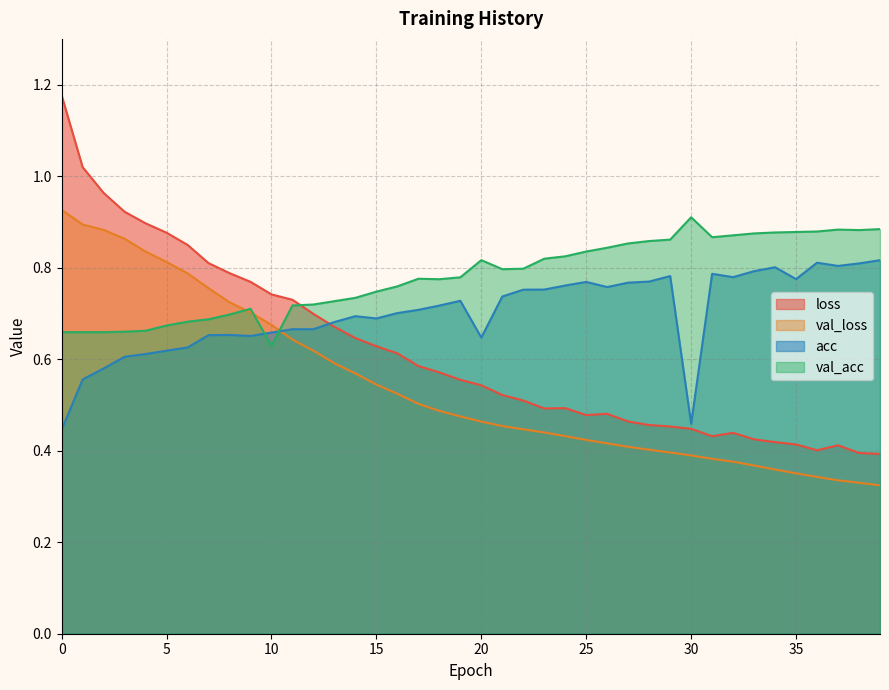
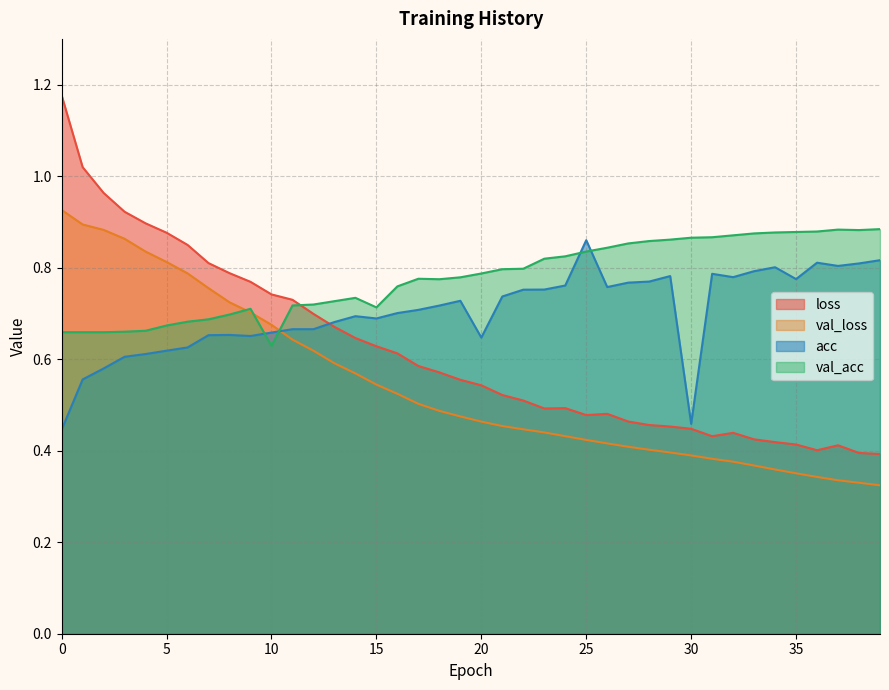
  {
    "acc": {
      "0": 0.45,
      "5": 0.62,
      "10": 0.66,
      "15": 0.69,
      "20": 0.65,
-     "25": 0.77,
+     "25": 0.86,
      "30": 0.46,
      "35": 0.78
    },
    "val_acc": {
      "0": 0.66,
      "5": 0.67,
      "10": 0.63,
-     "15": 0.75,
-     "20": 0.82,
+     "15": 0.71,
+     "20": 0.79,
      "25": 0.84,
-     "30": 0.91,
+     "30": 0.87,
      "35": 0.88
    }
  }
